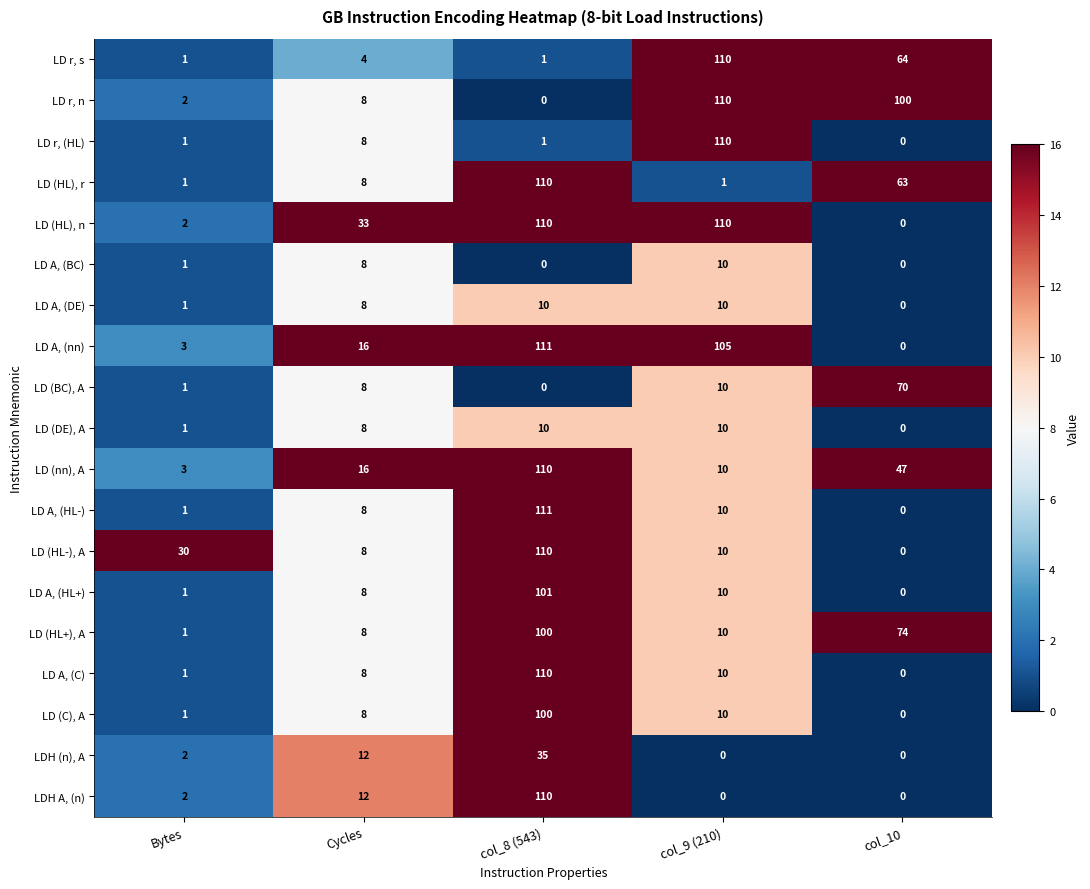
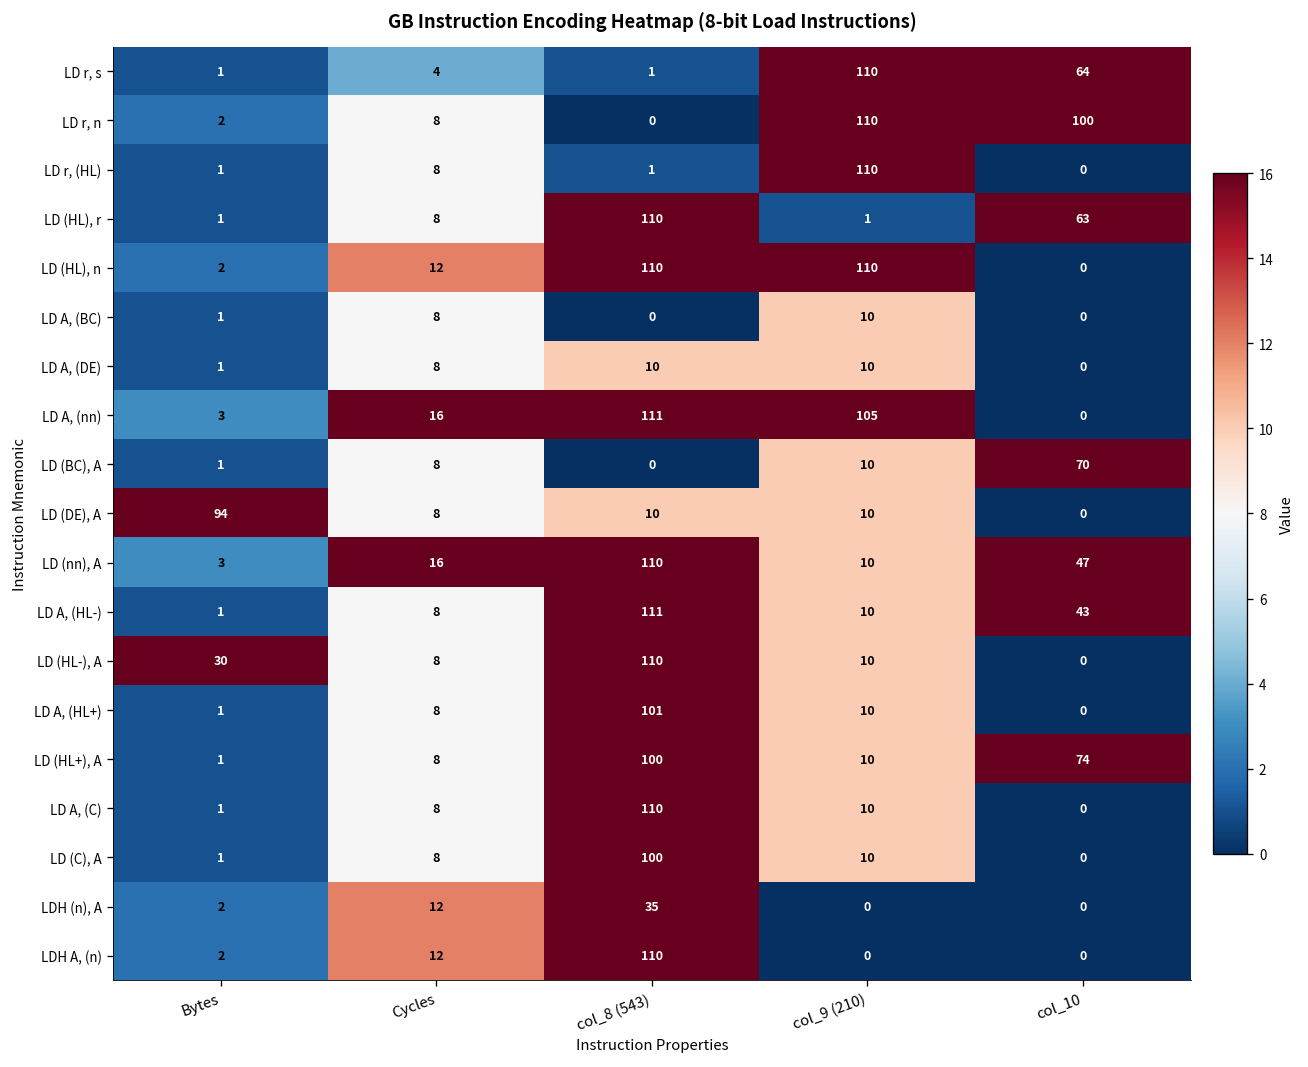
  {
    "LD r, s": {
      "Bytes": 1,
      "Cycles": 4,
      "col_8 (543)": 1,
      "col_9 (210)": 110,
      "col_10": 64
    },
    "LD r, n": {
      "Bytes": 2,
      "Cycles": 8,
      "col_8 (543)": 0,
      "col_9 (210)": 110,
      "col_10": 100
    },
    "LD r, (HL)": {
      "Bytes": 1,
      "Cycles": 8,
      "col_8 (543)": 1,
      "col_9 (210)": 110,
      "col_10": 0
    },
    "LD (HL), r": {
      "Bytes": 1,
      "Cycles": 8,
      "col_8 (543)": 110,
      "col_9 (210)": 1,
      "col_10": 63
    },
    "LD (HL), n": {
      "Bytes": 2,
-     "Cycles": 33,
+     "Cycles": 12,
      "col_8 (543)": 110,
      "col_9 (210)": 110,
      "col_10": 0
    },
    "LD A, (BC)": {
      "Bytes": 1,
      "Cycles": 8,
      "col_8 (543)": 0,
      "col_9 (210)": 10,
      "col_10": 0
    },
    "LD A, (DE)": {
      "Bytes": 1,
      "Cycles": 8,
      "col_8 (543)": 10,
      "col_9 (210)": 10,
      "col_10": 0
    },
    "LD A, (nn)": {
      "Bytes": 3,
      "Cycles": 16,
      "col_8 (543)": 111,
      "col_9 (210)": 105,
      "col_10": 0
    },
    "LD (BC), A": {
      "Bytes": 1,
      "Cycles": 8,
      "col_8 (543)": 0,
      "col_9 (210)": 10,
      "col_10": 70
    },
    "LD (DE), A": {
-     "Bytes": 1,
+     "Bytes": 94,
      "Cycles": 8,
      "col_8 (543)": 10,
      "col_9 (210)": 10,
      "col_10": 0
    },
    "LD (nn), A": {
      "Bytes": 3,
      "Cycles": 16,
      "col_8 (543)": 110,
      "col_9 (210)": 10,
      "col_10": 47
    },
    "LD A, (HL-)": {
      "Bytes": 1,
      "Cycles": 8,
      "col_8 (543)": 111,
      "col_9 (210)": 10,
-     "col_10": 0
+     "col_10": 43
    },
    "LD (HL-), A": {
      "Bytes": 30,
      "Cycles": 8,
      "col_8 (543)": 110,
      "col_9 (210)": 10,
      "col_10": 0
    },
    "LD A, (HL+)": {
      "Bytes": 1,
      "Cycles": 8,
      "col_8 (543)": 101,
      "col_9 (210)": 10,
      "col_10": 0
    },
    "LD (HL+), A": {
      "Bytes": 1,
      "Cycles": 8,
      "col_8 (543)": 100,
      "col_9 (210)": 10,
      "col_10": 74
    },
    "LD A, (C)": {
      "Bytes": 1,
      "Cycles": 8,
      "col_8 (543)": 110,
      "col_9 (210)": 10,
      "col_10": 0
    },
    "LD (C), A": {
      "Bytes": 1,
      "Cycles": 8,
      "col_8 (543)": 100,
      "col_9 (210)": 10,
      "col_10": 0
    },
    "LDH (n), A": {
      "Bytes": 2,
      "Cycles": 12,
      "col_8 (543)": 35,
      "col_9 (210)": 0,
      "col_10": 0
    },
    "LDH A, (n)": {
      "Bytes": 2,
      "Cycles": 12,
      "col_8 (543)": 110,
      "col_9 (210)": 0,
      "col_10": 0
    }
  }
